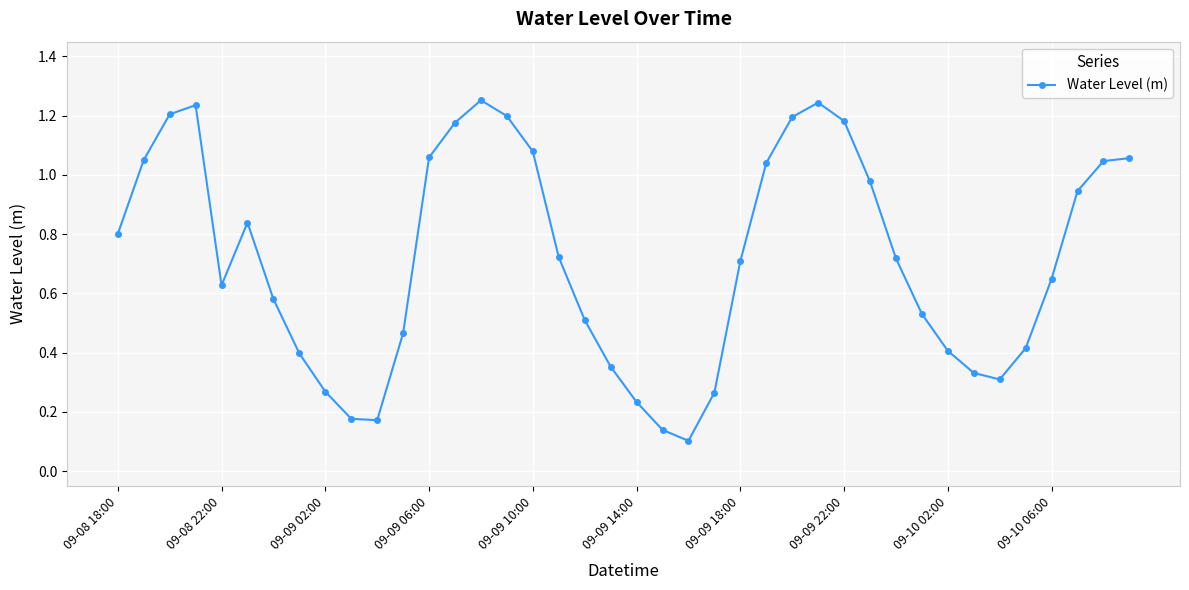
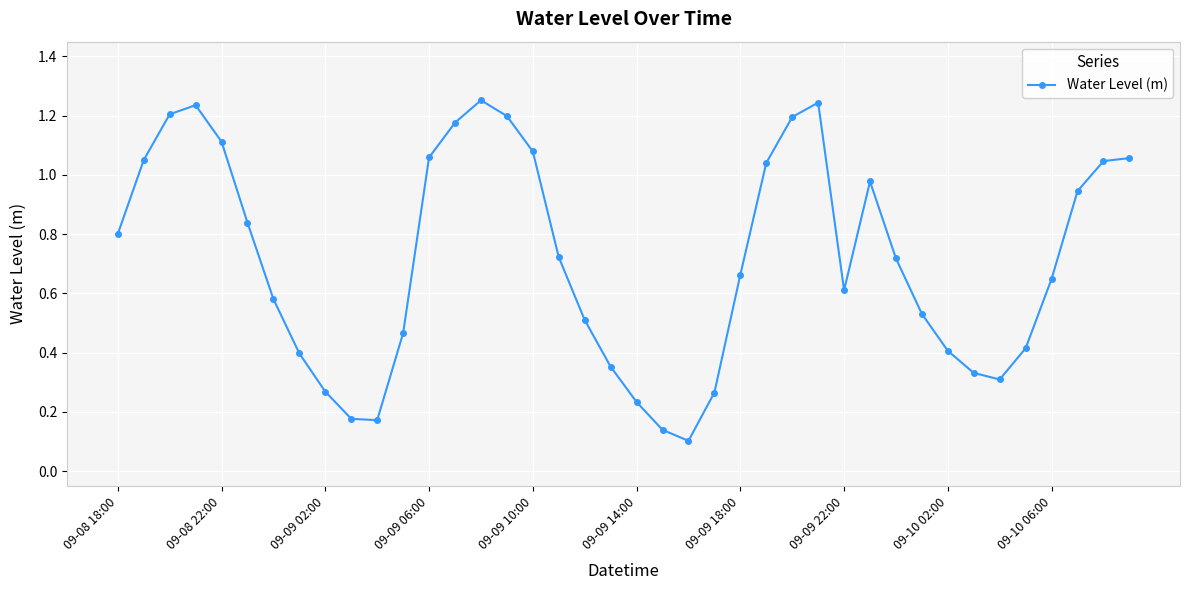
  {
    "09-08 18:00": 0.80,
-   "09-08 22:00": 0.63,
+   "09-08 22:00": 1.11,
    "09-09 02:00": 0.27,
    "09-09 06:00": 1.06,
    "09-09 10:00": 1.08,
    "09-09 14:00": 0.23,
-   "09-09 18:00": 0.71,
-   "09-09 22:00": 1.18,
+   "09-09 18:00": 0.66,
+   "09-09 22:00": 0.61,
    "09-10 02:00": 0.41,
    "09-10 06:00": 0.65
  }
